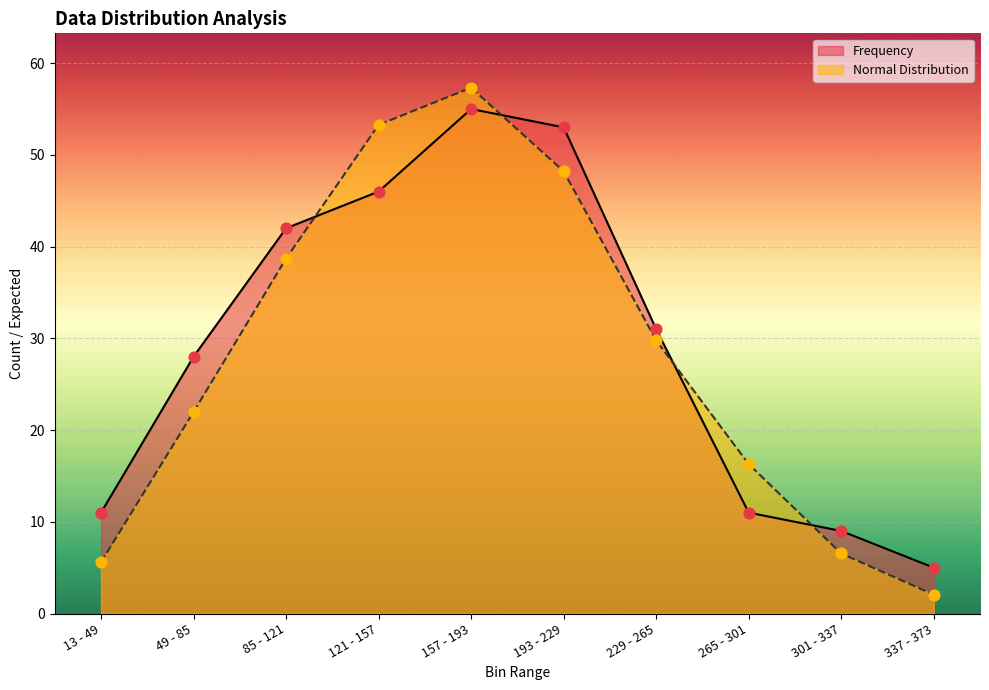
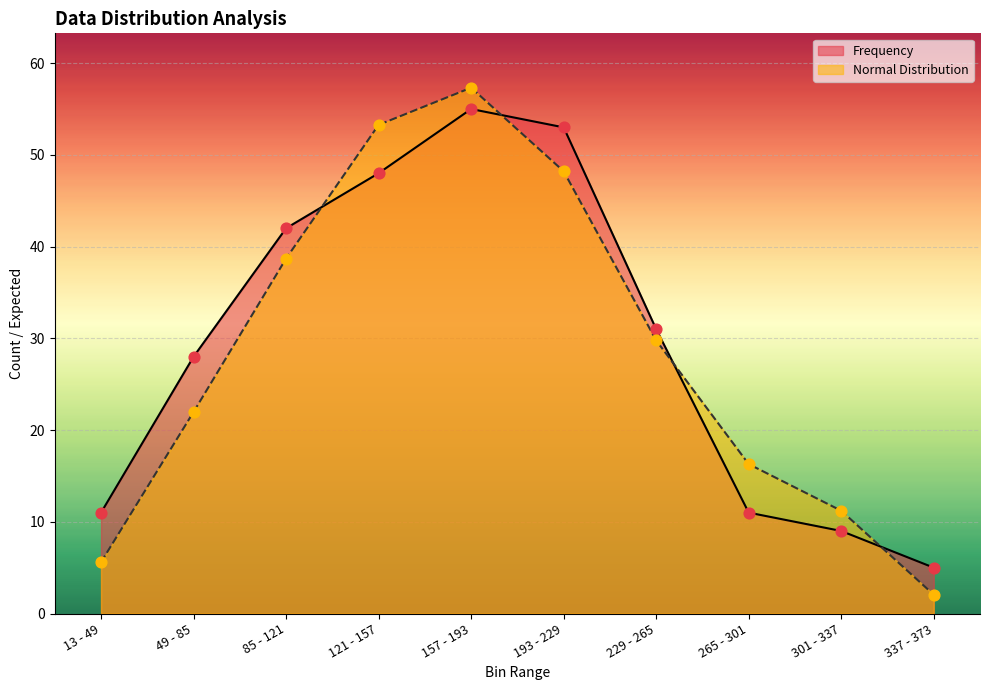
  {
    "Frequency": {
      "13 - 49": 11,
      "49 - 85": 28,
      "85 - 121": 42,
-     "121 - 157": 46,
+     "121 - 157": 48,
      "157 - 193": 55,
      "193 - 229": 53,
      "229 - 265": 31,
      "265 - 301": 11,
      "301 - 337": 9,
      "337 - 373": 5
    },
    "Normal Distribution": {
      "13 - 49": 6,
      "49 - 85": 22,
      "85 - 121": 39,
      "121 - 157": 53,
      "157 - 193": 57,
      "193 - 229": 48,
      "229 - 265": 30,
      "265 - 301": 16,
-     "301 - 337": 7,
+     "301 - 337": 11,
      "337 - 373": 2
    }
  }
